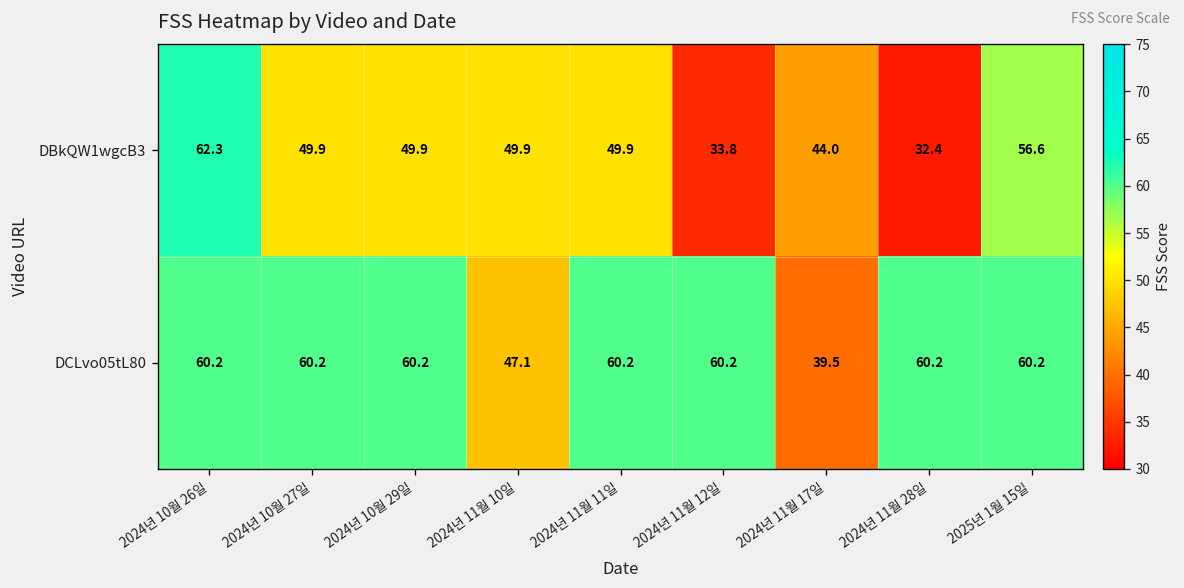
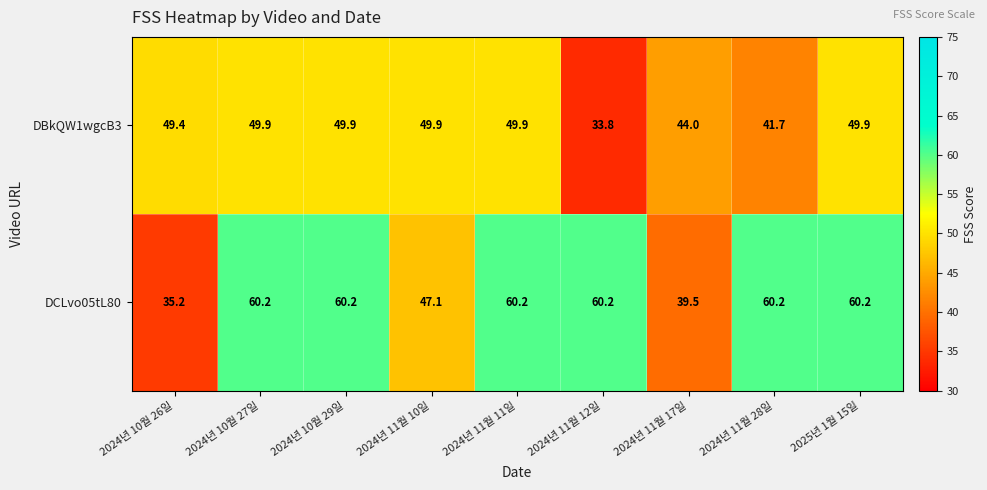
  {
    "DBkQW1wgcB3": {
-     "2024년 10월 26일": 62.3,
+     "2024년 10월 26일": 49.4,
      "2024년 10월 27일": 49.9,
      "2024년 10월 29일": 49.9,
      "2024년 11월 10일": 49.9,
      "2024년 11월 11일": 49.9,
      "2024년 11월 12일": 33.8,
      "2024년 11월 17일": 44.0,
-     "2024년 11월 28일": 32.4,
-     "2025년 1월 15일": 56.6
+     "2024년 11월 28일": 41.7,
+     "2025년 1월 15일": 49.9
    },
    "DCLvo05tL80": {
-     "2024년 10월 26일": 60.2,
+     "2024년 10월 26일": 35.2,
      "2024년 10월 27일": 60.2,
      "2024년 10월 29일": 60.2,
      "2024년 11월 10일": 47.1,
      "2024년 11월 11일": 60.2,
      "2024년 11월 12일": 60.2,
      "2024년 11월 17일": 39.5,
      "2024년 11월 28일": 60.2,
      "2025년 1월 15일": 60.2
    }
  }
